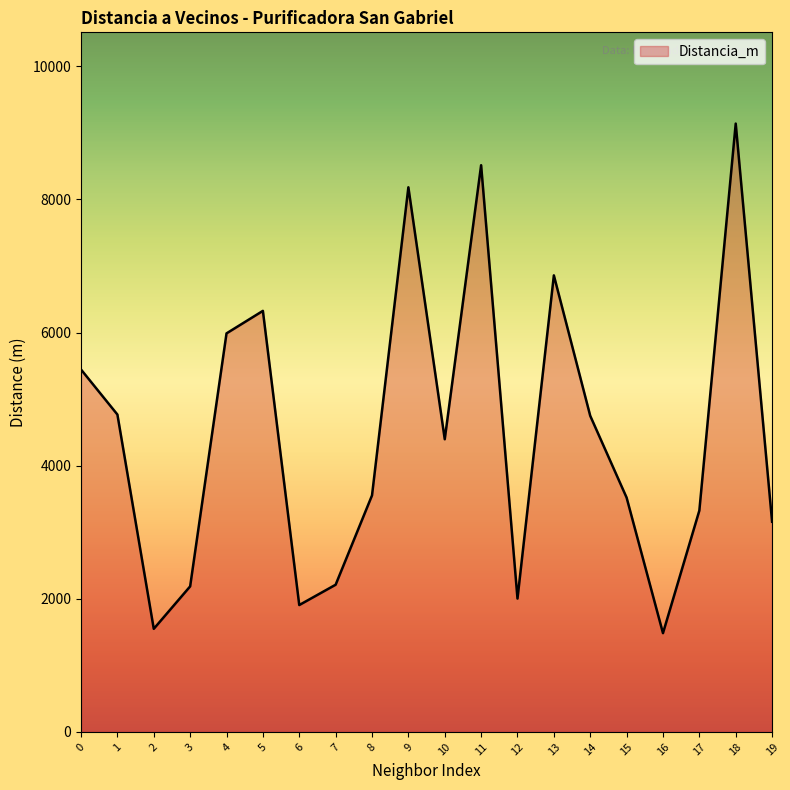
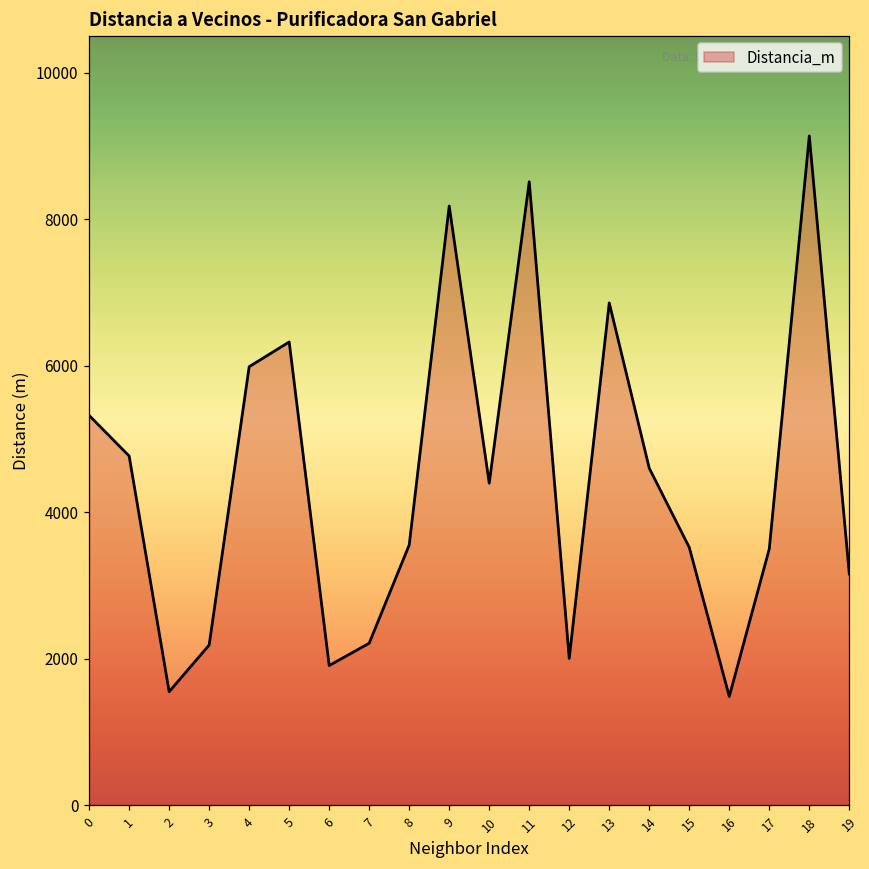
  {
-   "0": 5400,
+   "0": 5300,
    "1": 4800,
    "2": 1500,
    "3": 2200,
    "4": 6000,
    "5": 6300,
    "6": 1900,
    "7": 2200,
    "8": 3600,
    "9": 8200,
    "10": 4400,
    "11": 8500,
    "12": 2000,
    "13": 6900,
-   "14": 4700,
+   "14": 4600,
    "15": 3500,
    "16": 1500,
-   "17": 3300,
+   "17": 3500,
    "18": 9100,
    "19": 3200
  }
